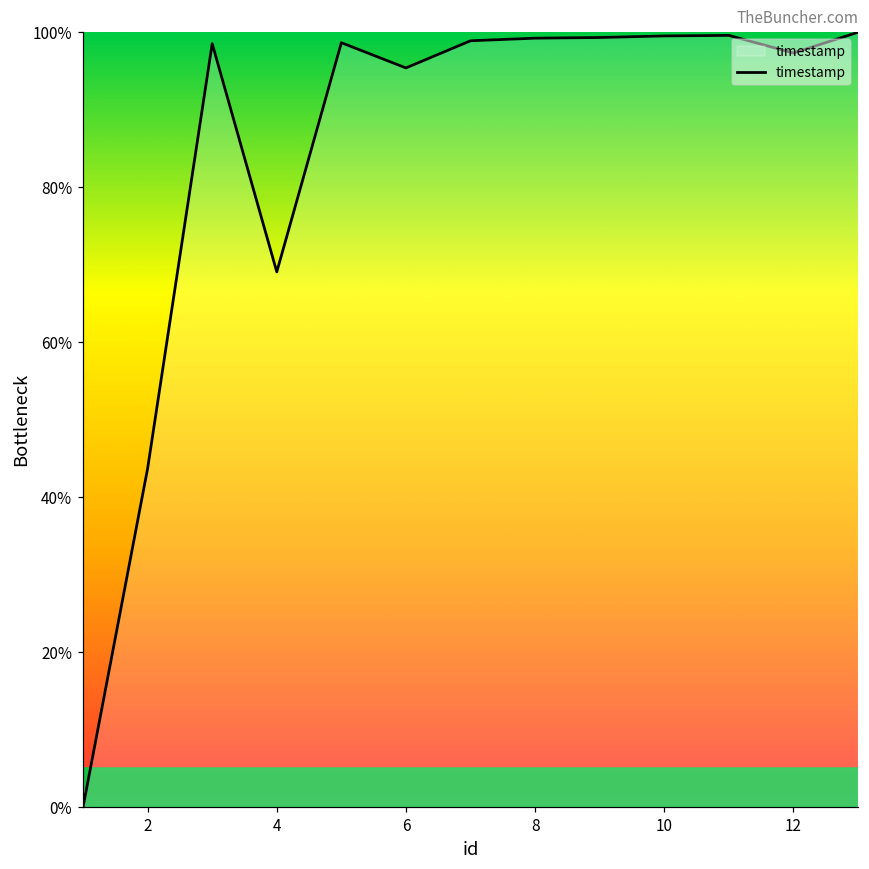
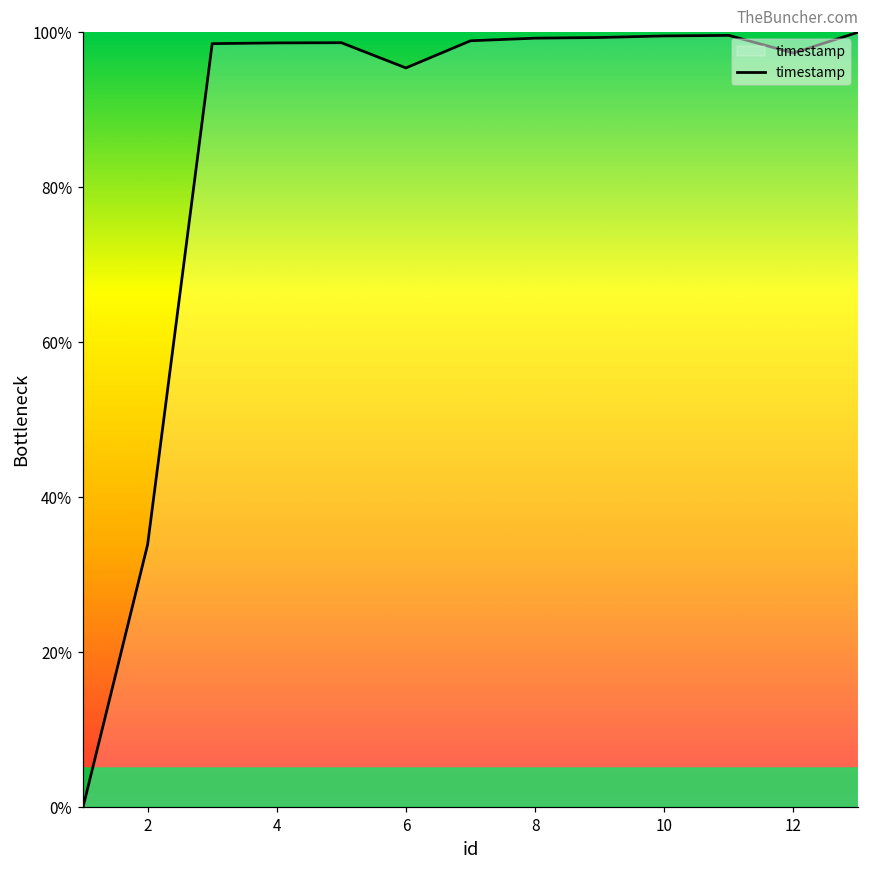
  {
-   "2": "44%",
-   "4": "69%",
+   "2": "34%",
+   "4": "99%",
    "6": "95%",
    "8": "99%",
    "10": "100%"
  }
